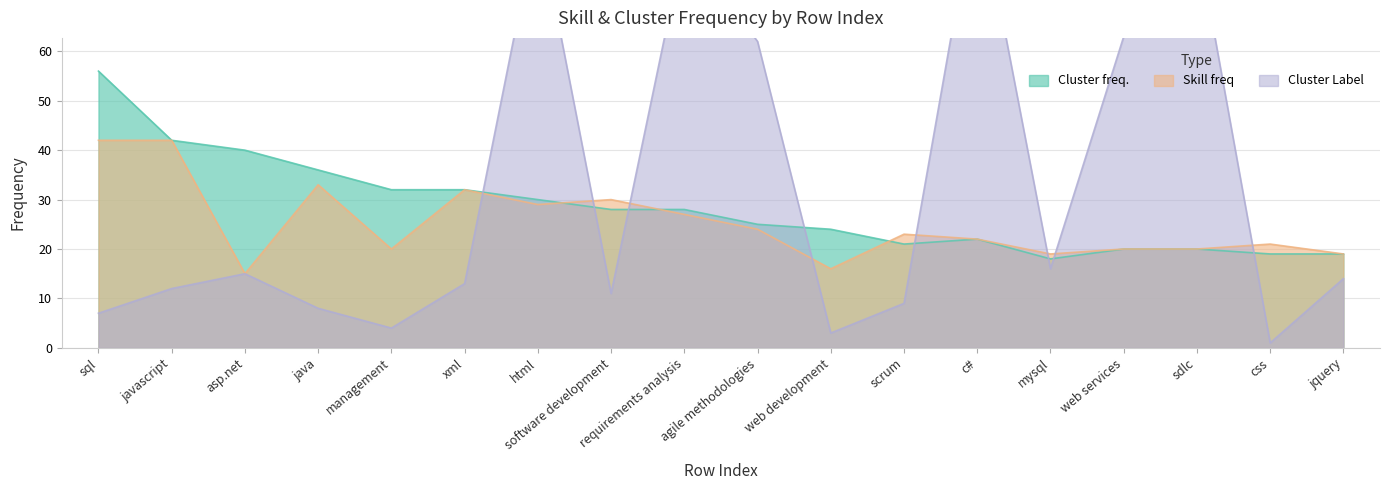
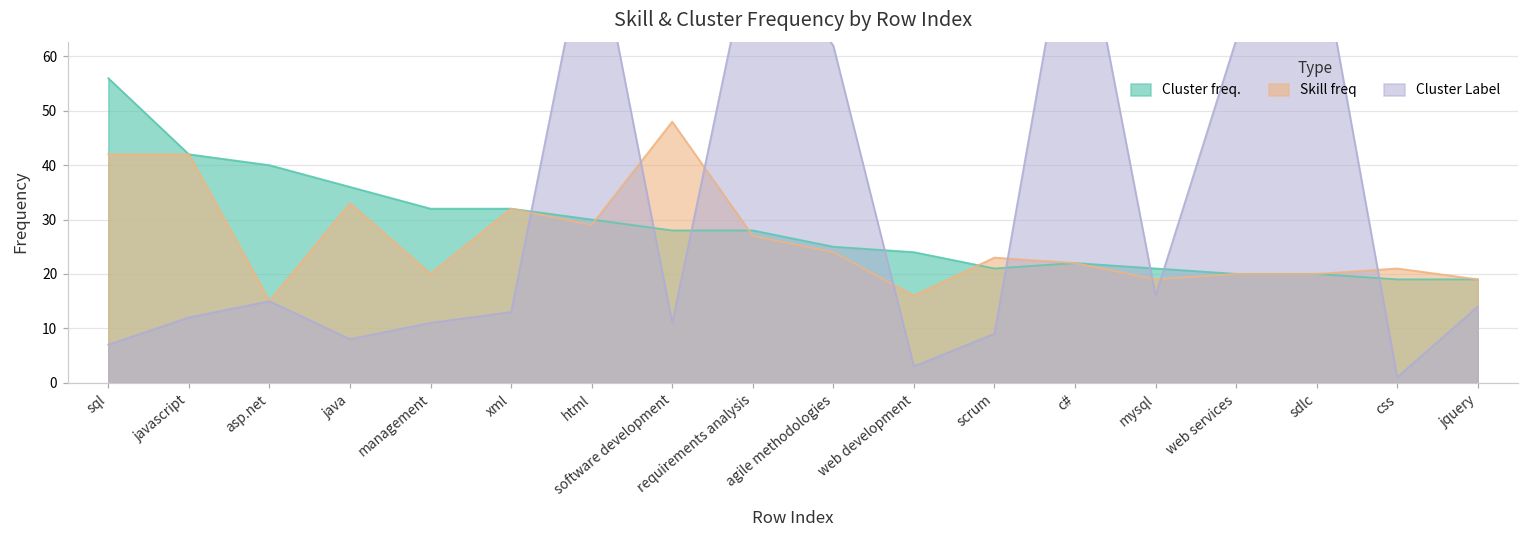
  {
    "Cluster freq.": {
      "sql": 56,
      "asp.net": 40,
      "java": 36,
      "management": 32,
      "html": 30,
      "software development": 28,
      "requirements analysis": 28,
      "agile methodologies": 25,
      "web development": 24,
      "scrum": 21,
-     "mysql": 18,
+     "mysql": 21,
      "css": 19
    },
    "Skill freq": {
      "sql": 42,
      "java": 33,
      "management": 20,
      "html": 29,
-     "software development": 30,
+     "software development": 48,
      "requirements analysis": 27,
      "agile methodologies": 24,
      "web development": 16,
      "scrum": 23,
      "mysql": 19,
      "css": 21
    },
    "Cluster Label": {
      "sql": 7,
      "javascript": 12,
      "java": 8,
-     "management": 4,
+     "management": 11,
      "xml": 13,
      "software development": 11,
      "agile methodologies": 62,
      "web development": 3,
      "scrum": 9,
      "mysql": 16,
      "web services": 63,
      "css": 1,
      "jquery": 14
    }
  }
